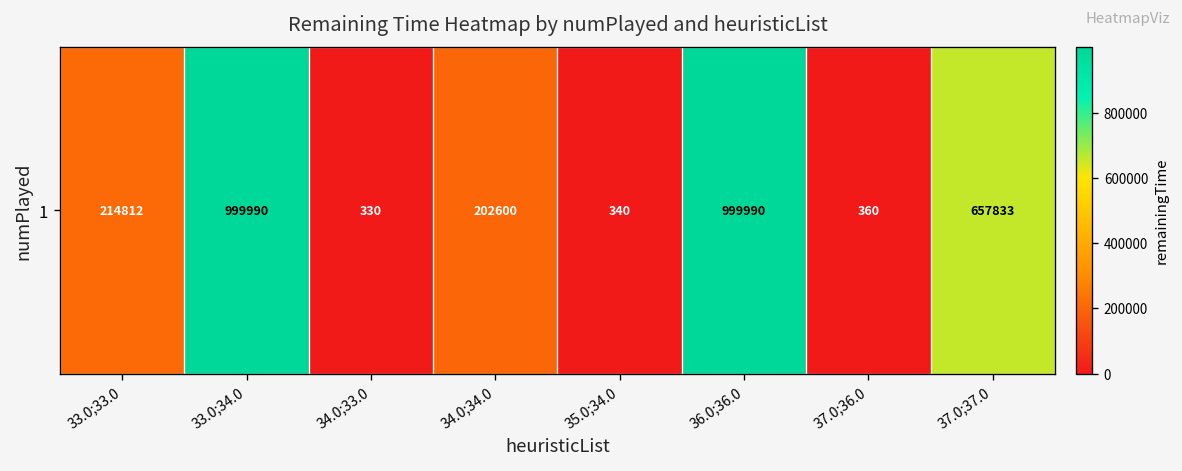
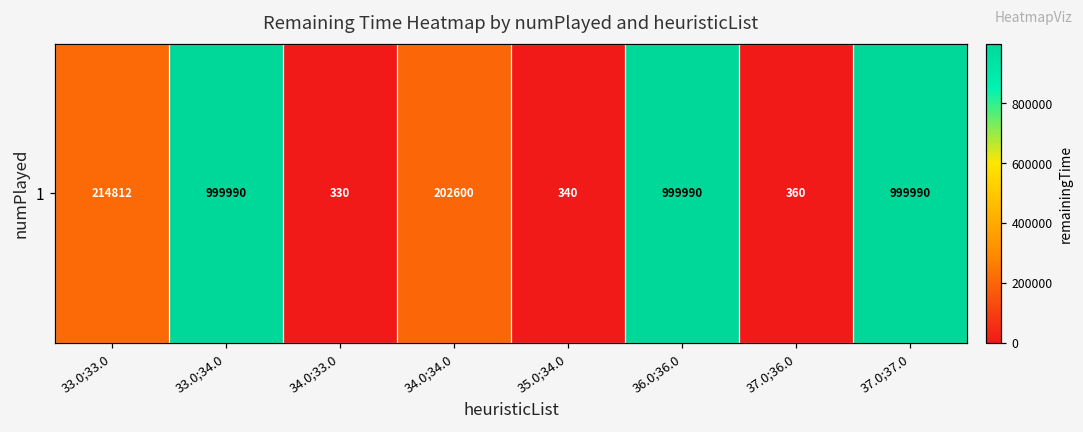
  {
    "1": {
      "33.0;33.0": 214812,
      "33.0;34.0": 999990,
      "34.0;33.0": 330,
      "34.0;34.0": 202600,
      "35.0;34.0": 340,
      "36.0;36.0": 999990,
      "37.0;36.0": 360,
-     "37.0;37.0": 657833
+     "37.0;37.0": 999990
    }
  }
